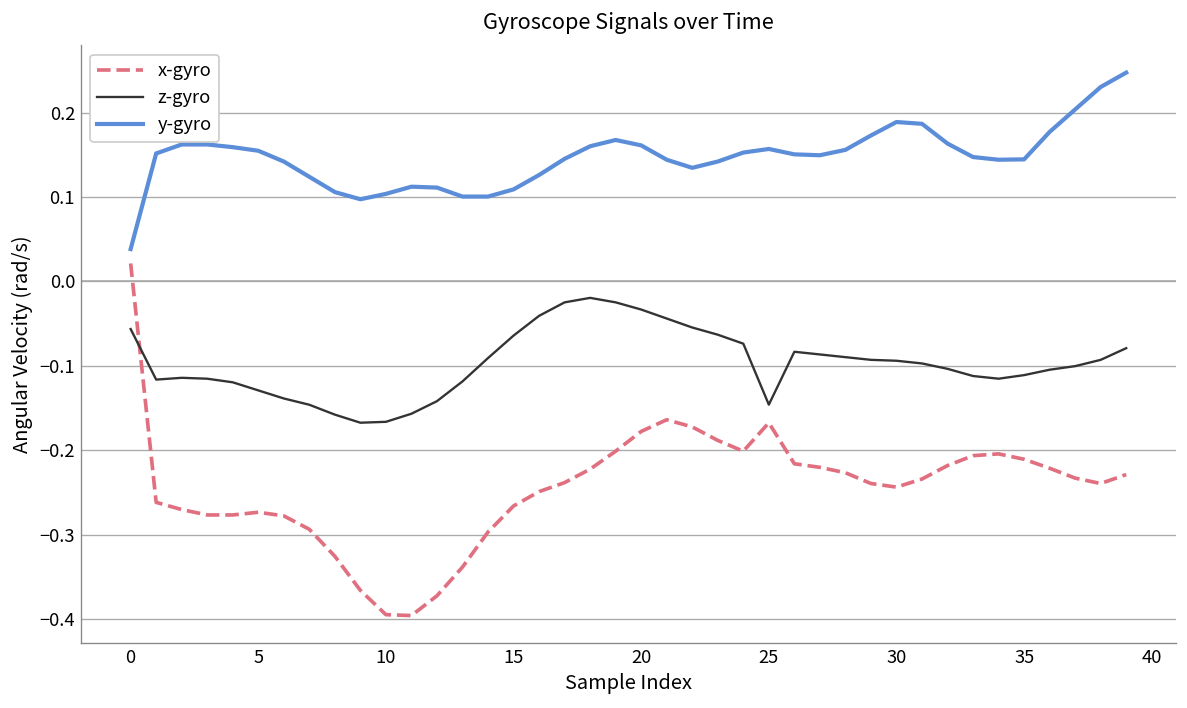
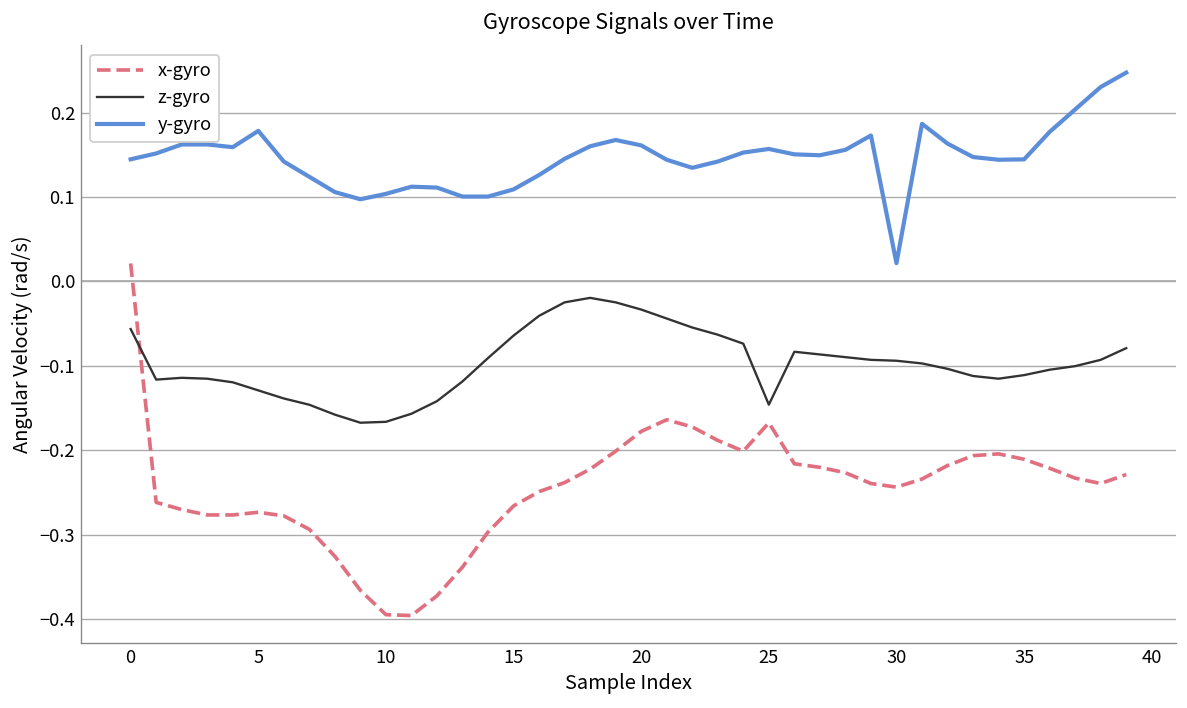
  {
    "x-gyro": {
      "0": 0.02,
      "5": -0.27,
      "10": -0.39,
      "15": -0.27,
      "20": -0.18,
      "25": -0.17,
      "30": -0.24,
      "35": -0.21
    },
    "z-gyro": {
      "0": -0.06,
      "5": -0.13,
      "10": -0.17,
      "15": -0.06,
      "20": -0.03,
      "25": -0.15,
      "30": -0.09,
      "35": -0.11
    },
    "y-gyro": {
-     "0": 0.04,
-     "5": 0.15,
+     "0": 0.14,
+     "5": 0.18,
      "10": 0.10,
      "15": 0.11,
      "20": 0.16,
      "25": 0.16,
-     "30": 0.19,
+     "30": 0.02,
      "35": 0.14
    }
  }
